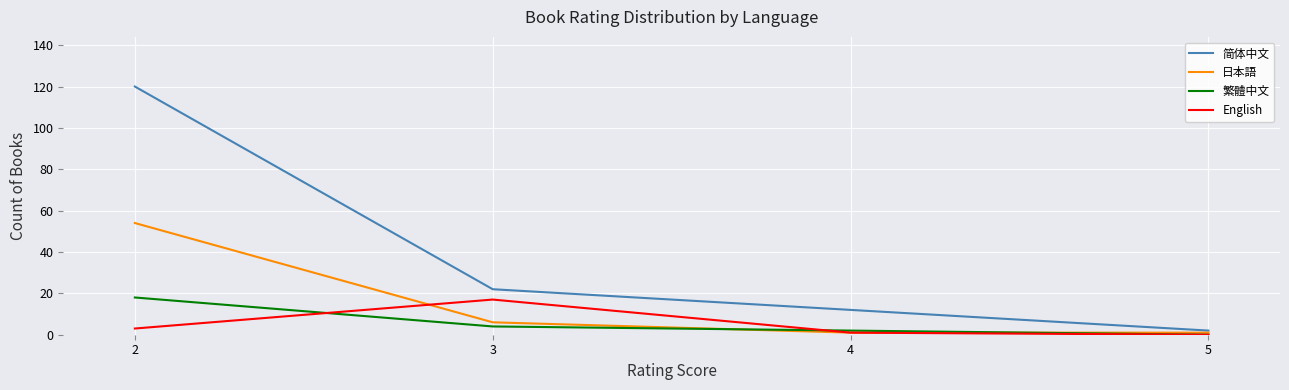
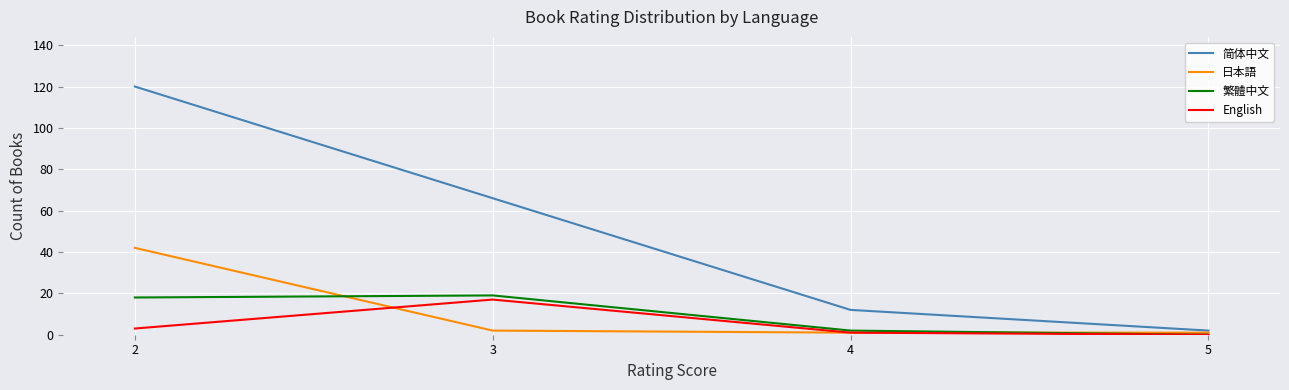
  {
    "简体中文": {
      "2": 120,
-     "3": 22,
+     "3": 66,
      "4": 12
    },
    "日本語": {
-     "2": 54,
-     "3": 6
+     "2": 42,
+     "3": 2
    },
    "繁體中文": {
      "2": 18,
-     "3": 4
+     "3": 19
    },
    "English": {
      "2": 3,
      "3": 17
    }
  }
